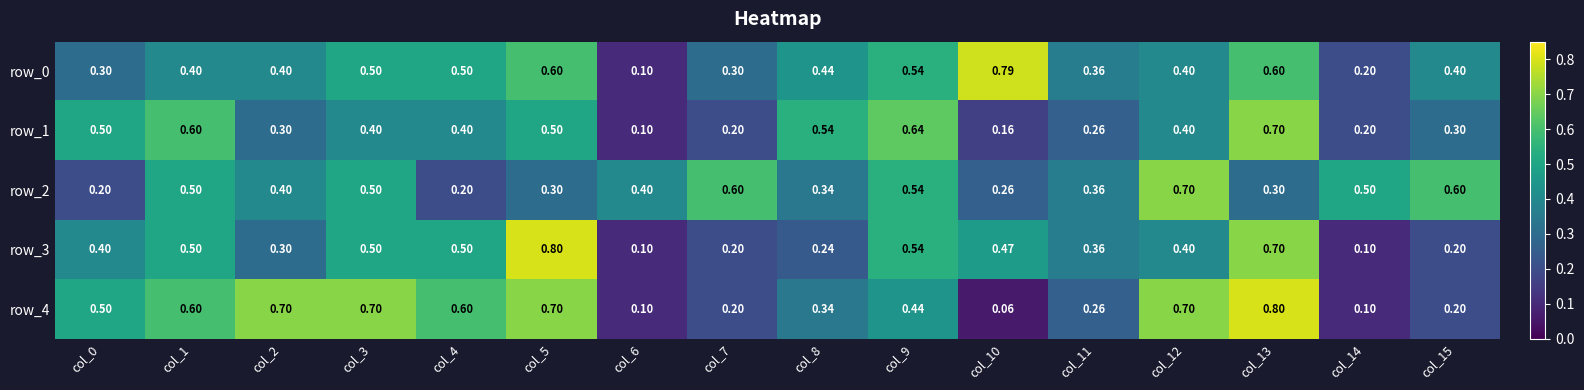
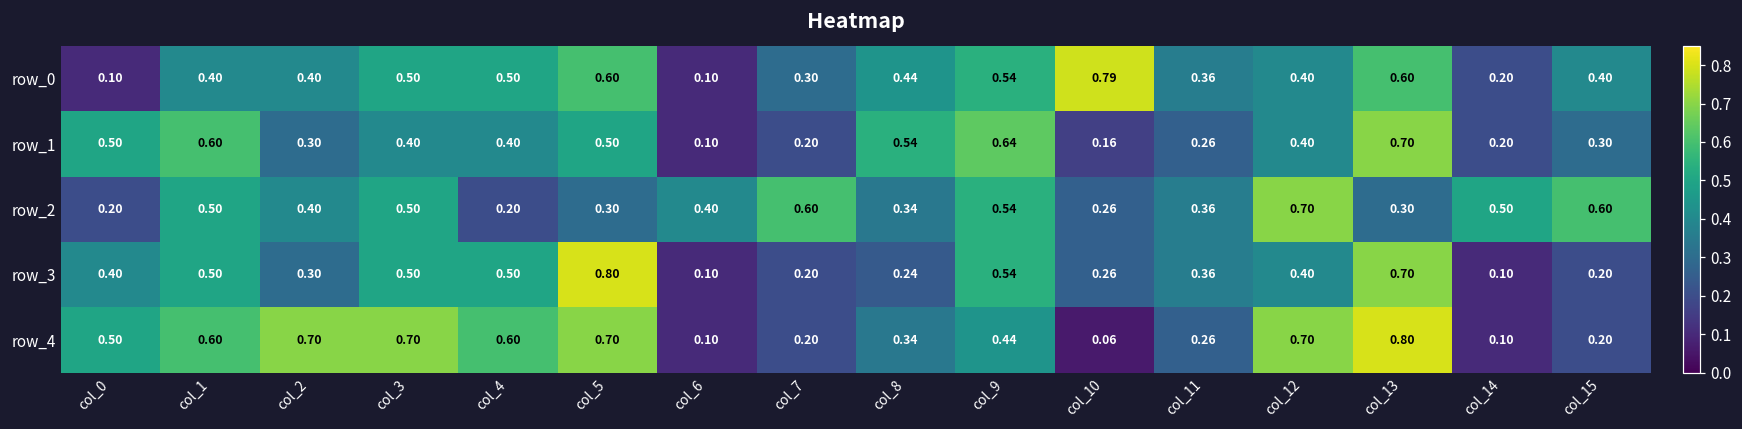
  {
    "row_0": {
-     "col_0": 0.30,
+     "col_0": 0.10,
      "col_1": 0.40,
      "col_2": 0.40,
      "col_3": 0.50,
      "col_4": 0.50,
      "col_5": 0.60,
      "col_6": 0.10,
      "col_7": 0.30,
      "col_8": 0.44,
      "col_9": 0.54,
      "col_10": 0.79,
      "col_11": 0.36,
      "col_12": 0.40,
      "col_13": 0.60,
      "col_14": 0.20,
      "col_15": 0.40
    },
    "row_1": {
      "col_0": 0.50,
      "col_1": 0.60,
      "col_2": 0.30,
      "col_3": 0.40,
      "col_4": 0.40,
      "col_5": 0.50,
      "col_6": 0.10,
      "col_7": 0.20,
      "col_8": 0.54,
      "col_9": 0.64,
      "col_10": 0.16,
      "col_11": 0.26,
      "col_12": 0.40,
      "col_13": 0.70,
      "col_14": 0.20,
      "col_15": 0.30
    },
    "row_2": {
      "col_0": 0.20,
      "col_1": 0.50,
      "col_2": 0.40,
      "col_3": 0.50,
      "col_4": 0.20,
      "col_5": 0.30,
      "col_6": 0.40,
      "col_7": 0.60,
      "col_8": 0.34,
      "col_9": 0.54,
      "col_10": 0.26,
      "col_11": 0.36,
      "col_12": 0.70,
      "col_13": 0.30,
      "col_14": 0.50,
      "col_15": 0.60
    },
    "row_3": {
      "col_0": 0.40,
      "col_1": 0.50,
      "col_2": 0.30,
      "col_3": 0.50,
      "col_4": 0.50,
      "col_5": 0.80,
      "col_6": 0.10,
      "col_7": 0.20,
      "col_8": 0.24,
      "col_9": 0.54,
-     "col_10": 0.47,
+     "col_10": 0.26,
      "col_11": 0.36,
      "col_12": 0.40,
      "col_13": 0.70,
      "col_14": 0.10,
      "col_15": 0.20
    },
    "row_4": {
      "col_0": 0.50,
      "col_1": 0.60,
      "col_2": 0.70,
      "col_3": 0.70,
      "col_4": 0.60,
      "col_5": 0.70,
      "col_6": 0.10,
      "col_7": 0.20,
      "col_8": 0.34,
      "col_9": 0.44,
      "col_10": 0.06,
      "col_11": 0.26,
      "col_12": 0.70,
      "col_13": 0.80,
      "col_14": 0.10,
      "col_15": 0.20
    }
  }
